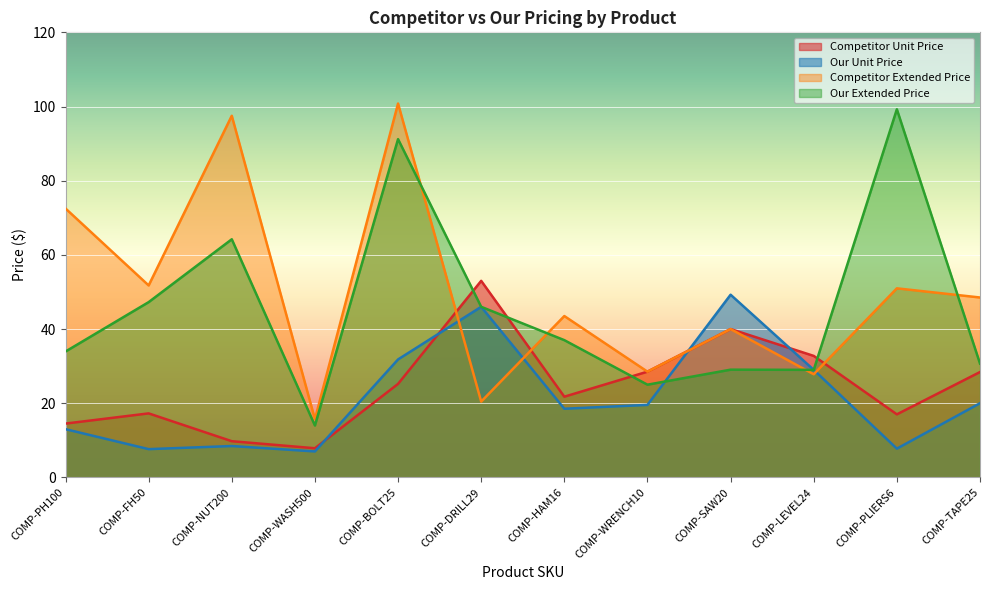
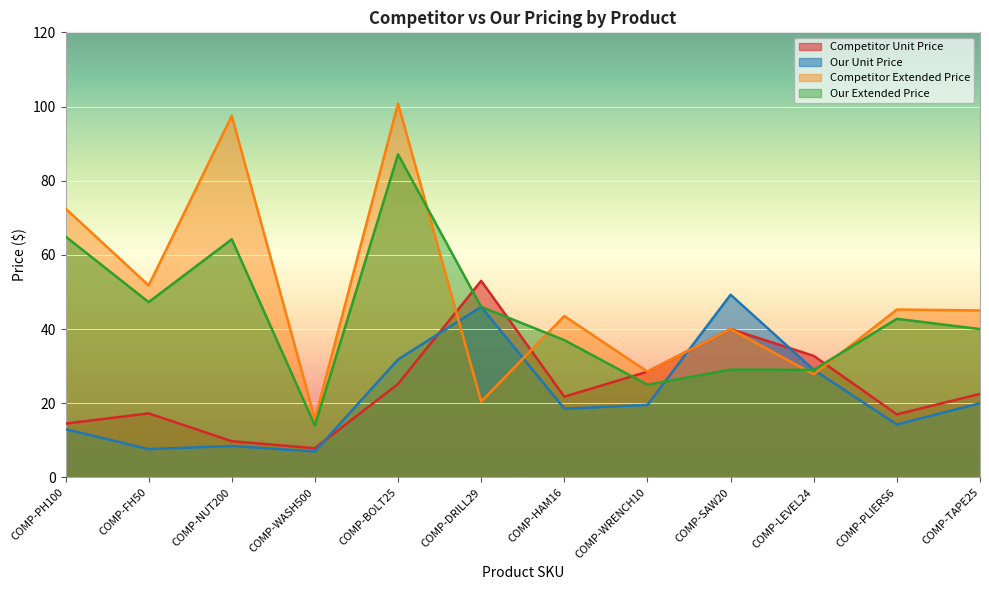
  {
    "Competitor Unit Price": {
      "COMP-PH100": 15,
      "COMP-FH50": 17,
      "COMP-NUT200": 10,
      "COMP-WASH500": 8,
      "COMP-BOLT25": 25,
      "COMP-DRILL29": 53,
      "COMP-HAM16": 22,
      "COMP-LEVEL24": 33,
      "COMP-PLIERS6": 17,
-     "COMP-TAPE25": 28
+     "COMP-TAPE25": 23
    },
    "Our Unit Price": {
      "COMP-PH100": 13,
      "COMP-FH50": 8,
      "COMP-NUT200": 8,
      "COMP-WASH500": 7,
      "COMP-BOLT25": 32,
      "COMP-HAM16": 19,
      "COMP-WRENCH10": 20,
      "COMP-SAW20": 49,
-     "COMP-PLIERS6": 8,
+     "COMP-PLIERS6": 14,
      "COMP-TAPE25": 20
    },
    "Competitor Extended Price": {
      "COMP-PH100": 73,
      "COMP-FH50": 52,
      "COMP-NUT200": 98,
      "COMP-WASH500": 16,
      "COMP-BOLT25": 101,
      "COMP-DRILL29": 20,
      "COMP-HAM16": 44,
      "COMP-LEVEL24": 28,
-     "COMP-PLIERS6": 51,
-     "COMP-TAPE25": 49
+     "COMP-PLIERS6": 45,
+     "COMP-TAPE25": 45
    },
    "Our Extended Price": {
-     "COMP-PH100": 34,
+     "COMP-PH100": 65,
      "COMP-FH50": 47,
      "COMP-NUT200": 64,
      "COMP-WASH500": 14,
-     "COMP-BOLT25": 91,
+     "COMP-BOLT25": 87,
      "COMP-HAM16": 37,
      "COMP-WRENCH10": 25,
      "COMP-SAW20": 29,
-     "COMP-PLIERS6": 99,
-     "COMP-TAPE25": 31
+     "COMP-PLIERS6": 43,
+     "COMP-TAPE25": 40
    }
  }
